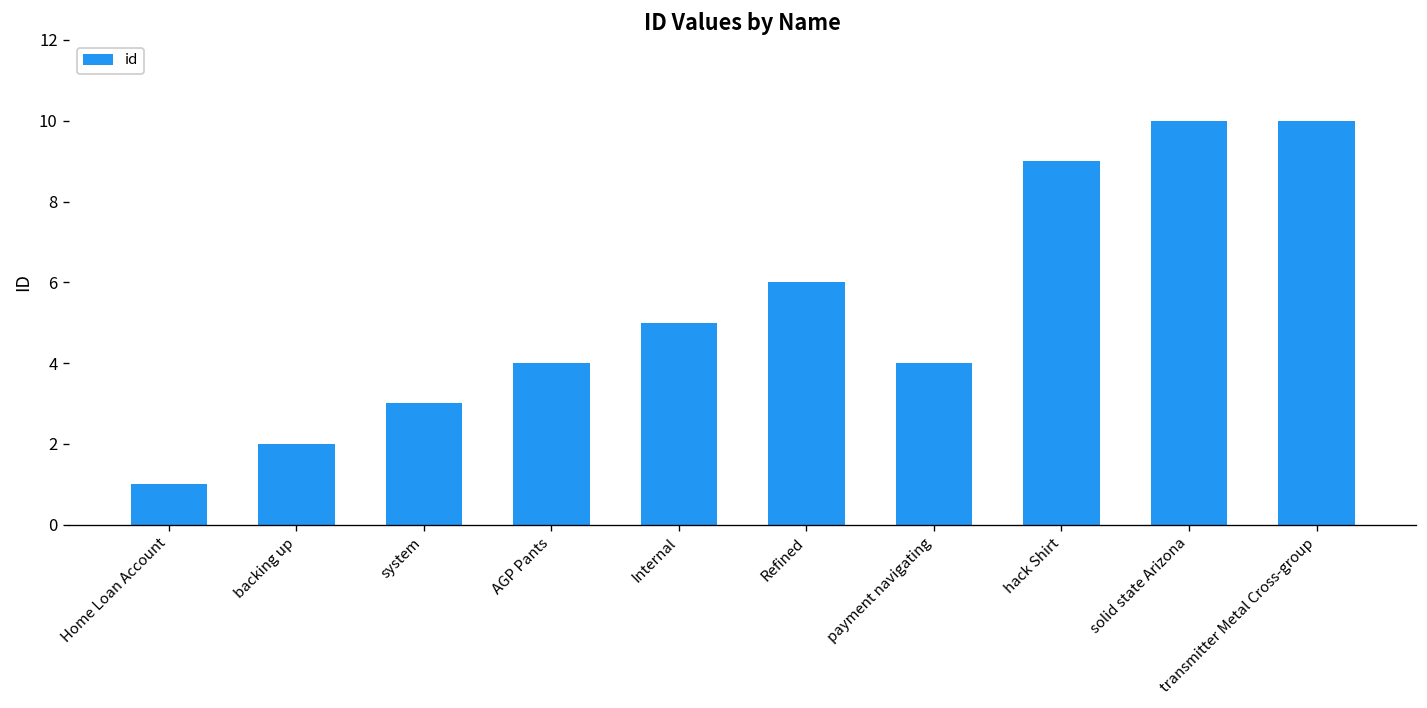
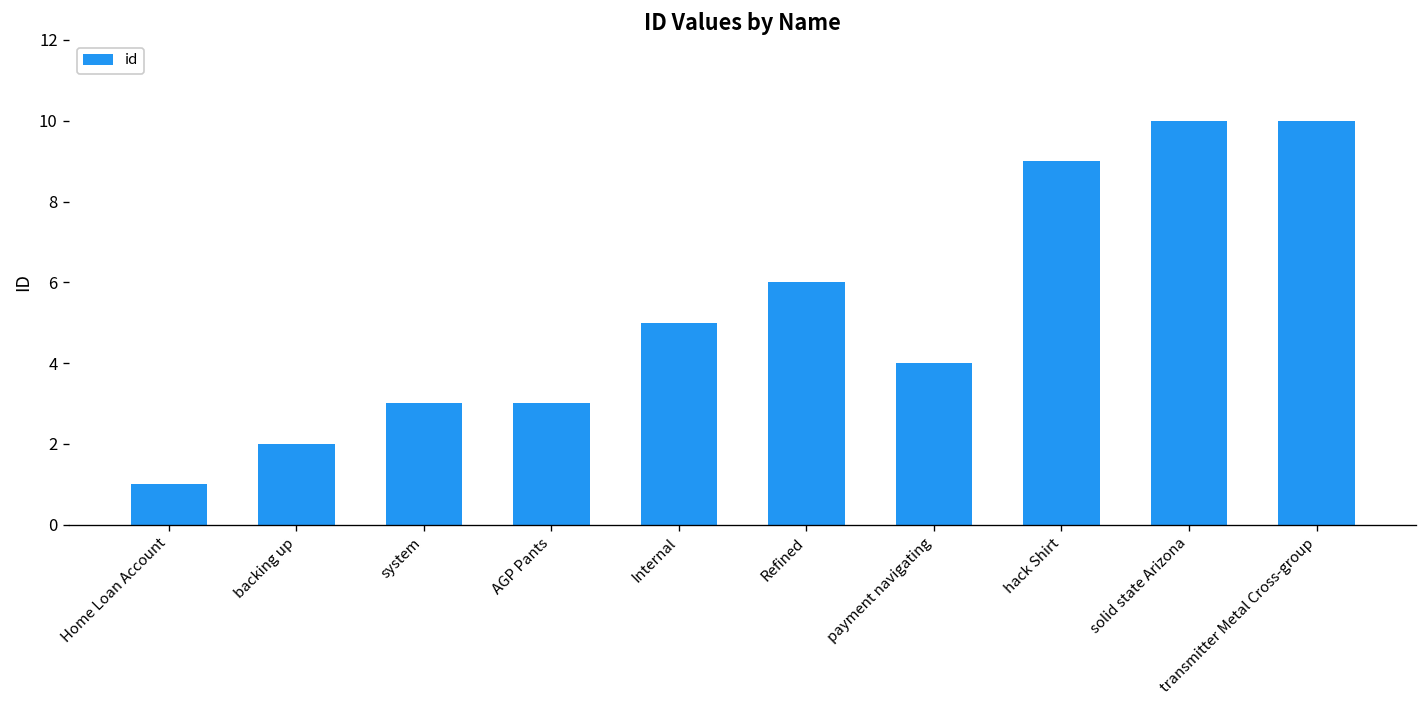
  {
    "Home Loan Account": 1,
    "backing up": 2,
    "system": 3,
-   "AGP Pants": 4,
+   "AGP Pants": 3,
    "Internal": 5,
    "Refined": 6,
    "payment navigating": 4,
    "hack Shirt": 9,
    "solid state Arizona": 10,
    "transmitter Metal Cross-group": 10
  }
